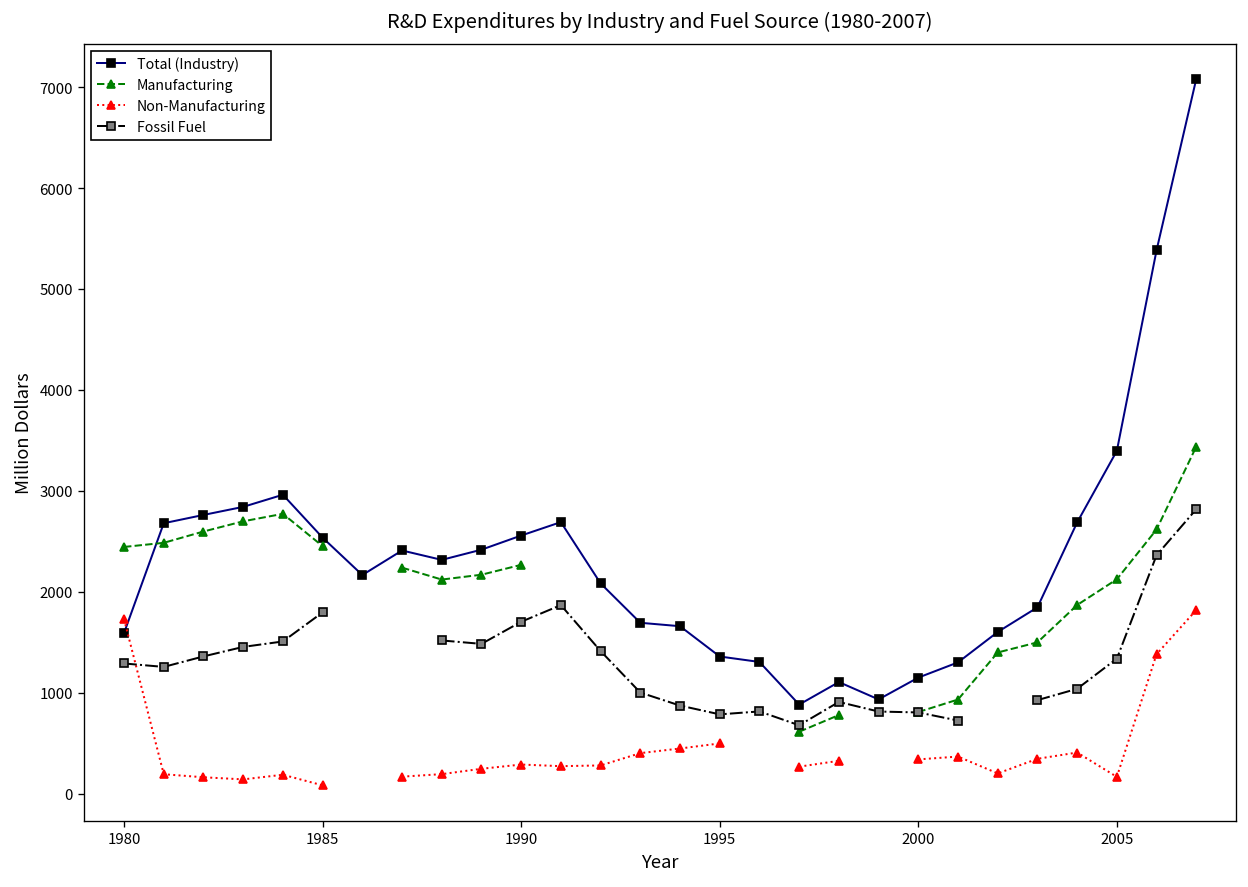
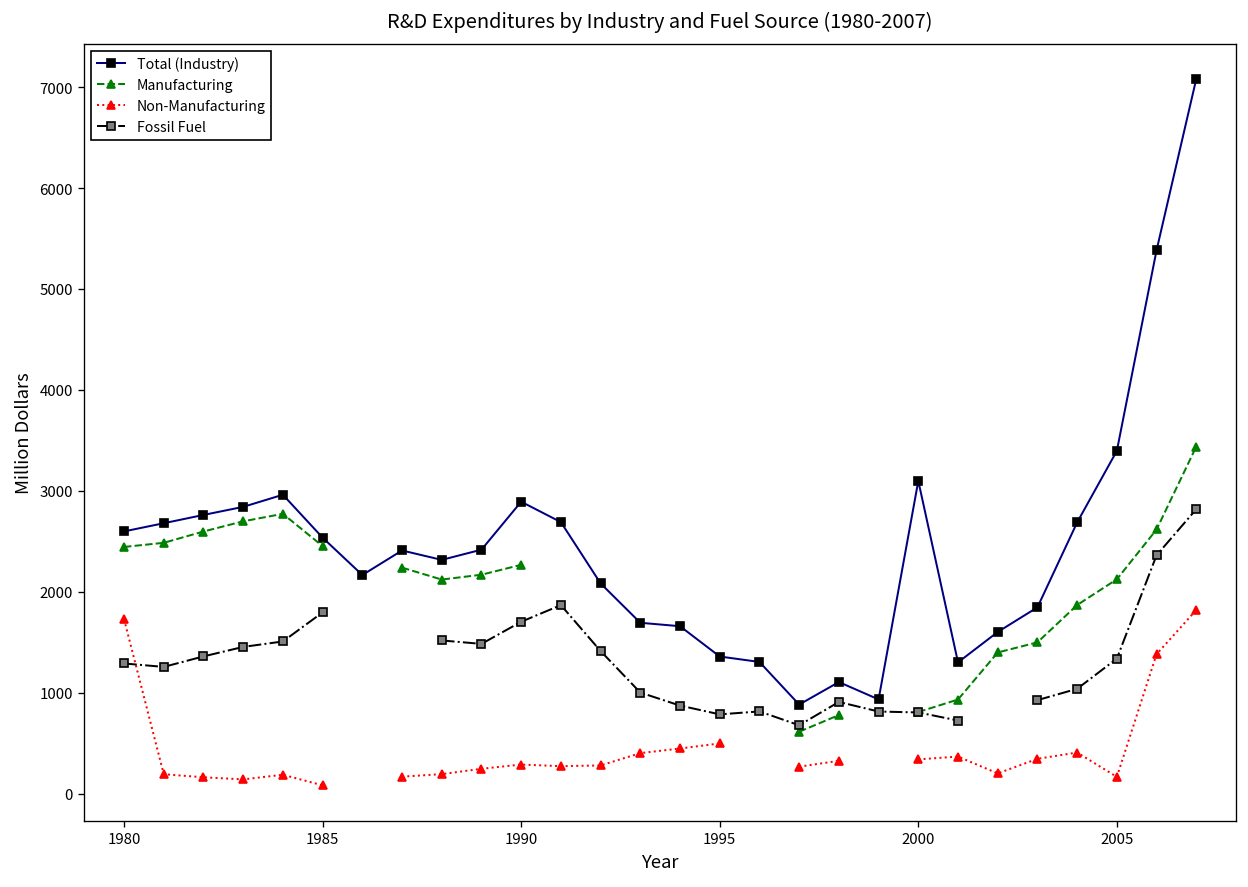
  {
    "Total (Industry)": {
-     "1980": 1600,
+     "1980": 2600,
      "1985": 2500,
-     "1990": 2600,
+     "1990": 2900,
      "1995": 1400,
-     "2000": 1200,
+     "2000": 3100,
      "2005": 3400
    },
    "Manufacturing": {
      "1980": 2400,
      "1985": 2500,
      "1990": 2300,
      "2005": 2100
    },
    "Non-Manufacturing": {
      "1980": 1700,
      "1985": 100,
      "1990": 300,
      "1995": 500,
      "2000": 300,
      "2005": 200
    },
    "Fossil Fuel": {
      "1980": 1300,
      "1985": 1800,
      "1990": 1700,
      "1995": 800,
      "2005": 1300
    }
  }
